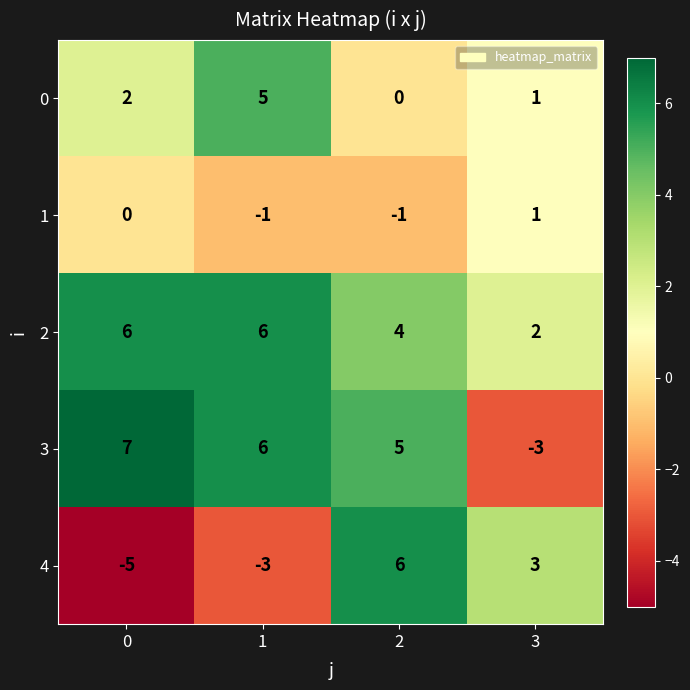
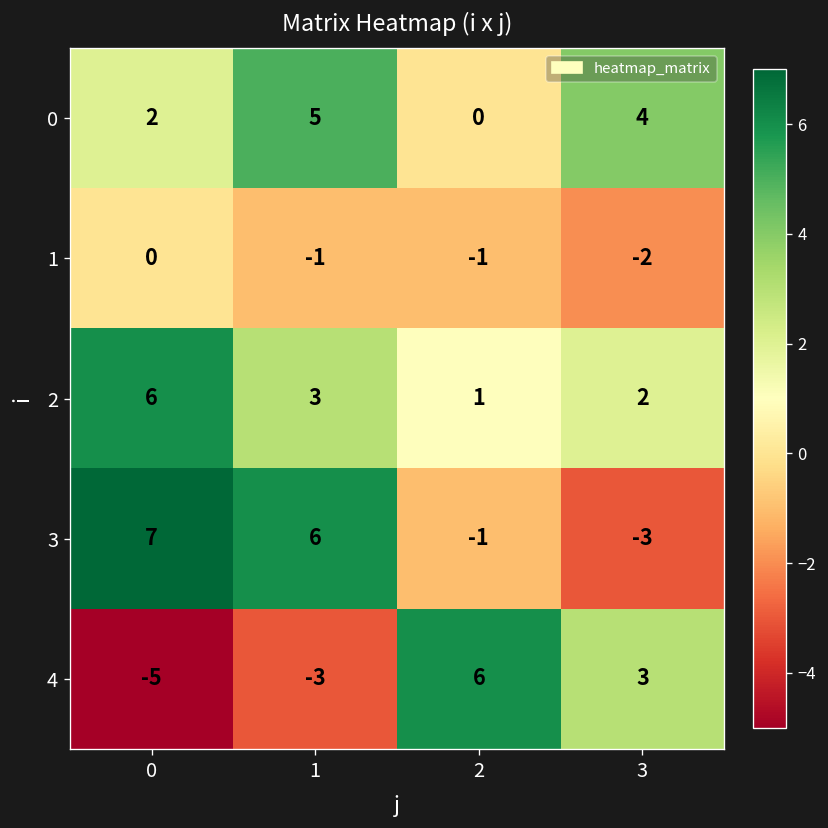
  {
    "0": {
      "0": 2,
      "1": 5,
      "2": 0,
-     "3": 1
+     "3": 4
    },
    "1": {
      "0": 0,
      "1": -1,
      "2": -1,
-     "3": 1
+     "3": -2
    },
    "2": {
      "0": 6,
-     "1": 6,
-     "2": 4,
+     "1": 3,
+     "2": 1,
      "3": 2
    },
    "3": {
      "0": 7,
      "1": 6,
-     "2": 5,
+     "2": -1,
      "3": -3
    },
    "4": {
      "0": -5,
      "1": -3,
      "2": 6,
      "3": 3
    }
  }
